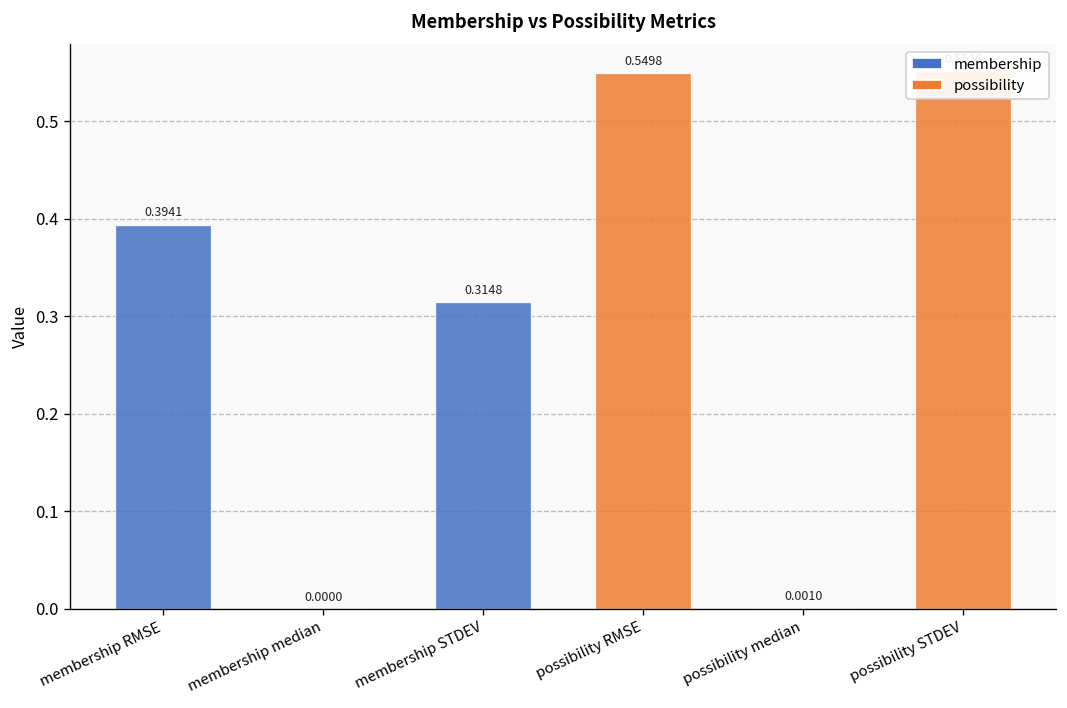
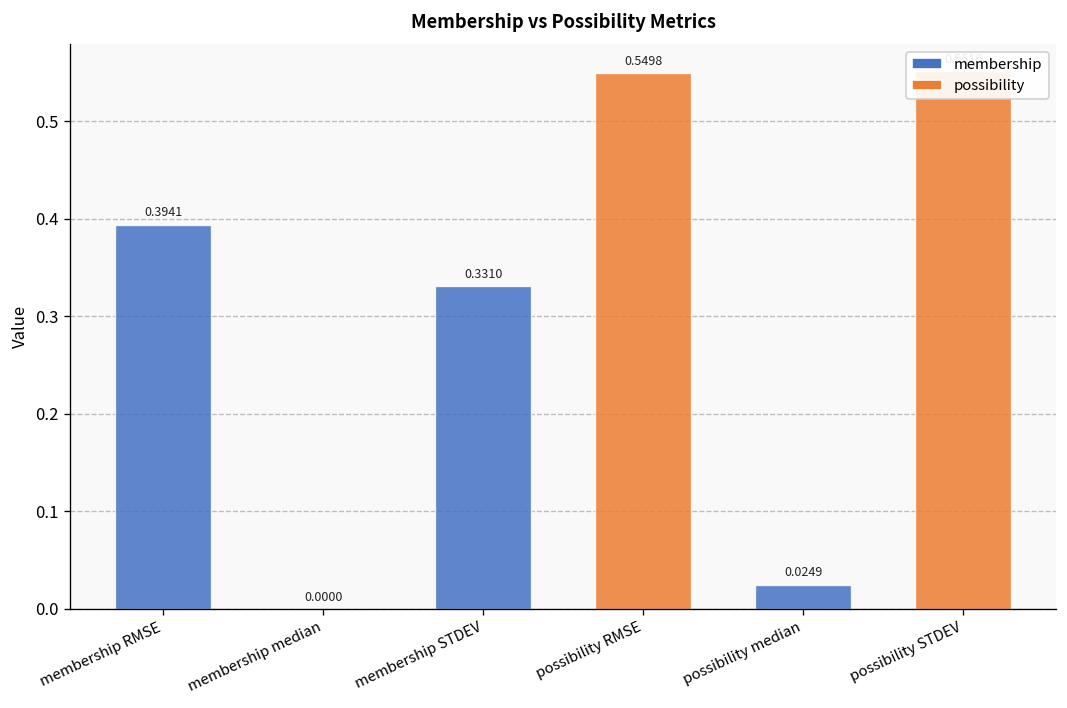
  {
    "membership RMSE": 0.3941,
    "membership median": 0.0000,
-   "membership STDEV": 0.3148,
+   "membership STDEV": 0.3310,
    "possibility RMSE": 0.5498,
-   "possibility median": 0.0010
+   "possibility median": 0.0249
  }
